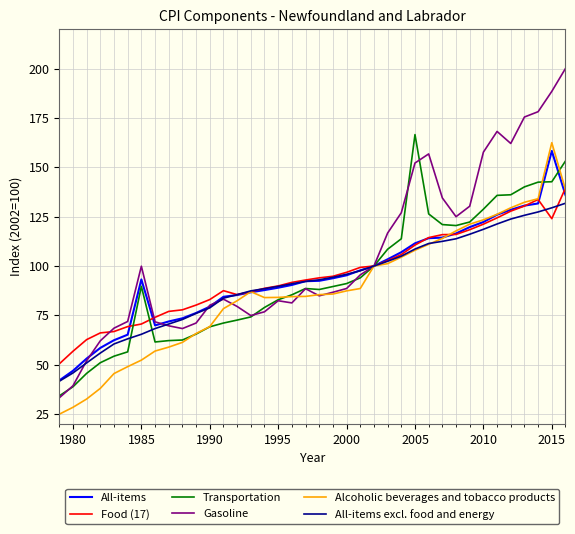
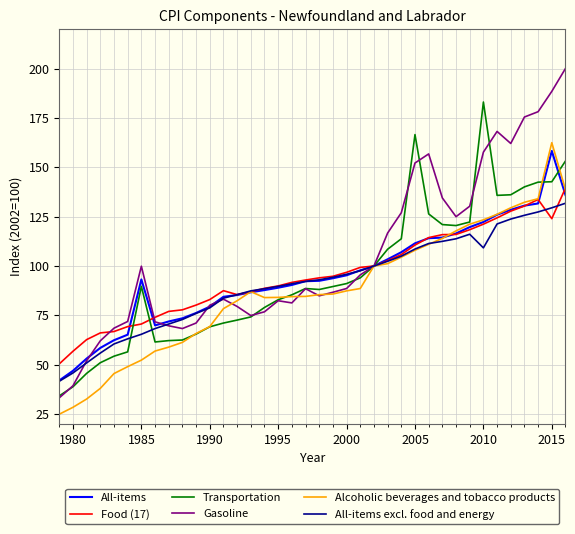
  {
    "All-items": {
      "1985": 93,
      "2015": 158
    },
    "Food (17)": {
      "1980": 57,
      "1985": 71,
      "1990": 83,
      "2015": 124
    },
    "Transportation": {
      "1985": 90,
      "2000": 91,
      "2005": 167,
-     "2010": 129,
+     "2010": 183,
      "2015": 143
    },
    "Gasoline": {
      "1985": 100,
      "2005": 152,
      "2010": 158,
      "2015": 189
    },
    "Alcoholic beverages and tobacco products": {
      "1980": 28,
      "1985": 52,
      "2015": 163
    },
    "All-items excl. food and energy": {
      "1985": 65,
-     "2010": 119,
+     "2010": 109,
      "2015": 130
    }
  }
